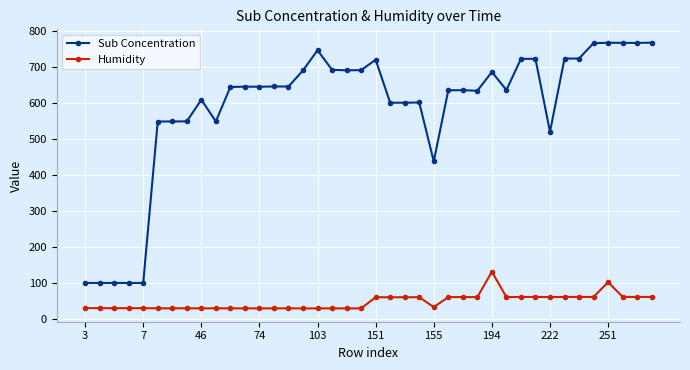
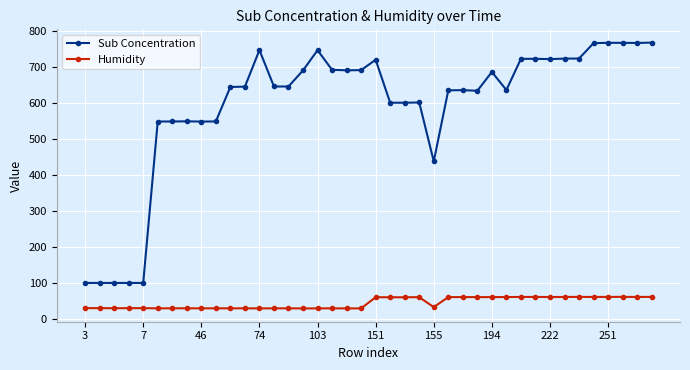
  {
    "Sub Concentration": {
-     "46": 610,
-     "74": 640,
+     "46": 550,
+     "74": 750,
      "103": 750,
      "151": 720,
      "155": 440,
      "194": 690,
-     "222": 520,
+     "222": 720,
      "251": 770
    },
    "Humidity": {
      "46": 30,
      "74": 30,
      "103": 30,
      "151": 60,
      "155": 30,
-     "194": 130,
+     "194": 60,
      "222": 60,
-     "251": 100
+     "251": 60
    }
  }
